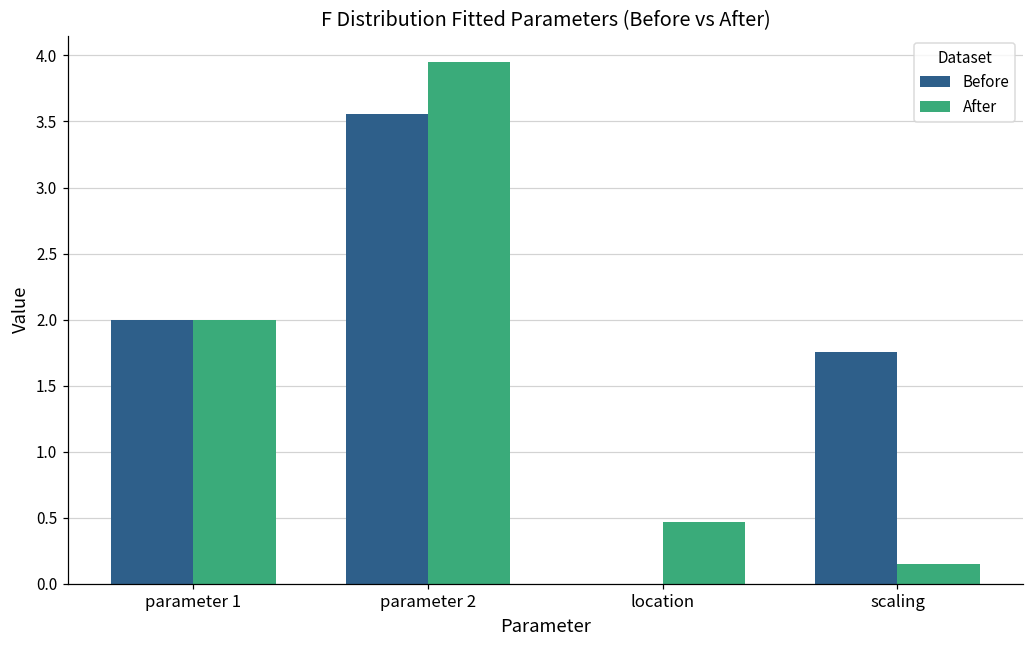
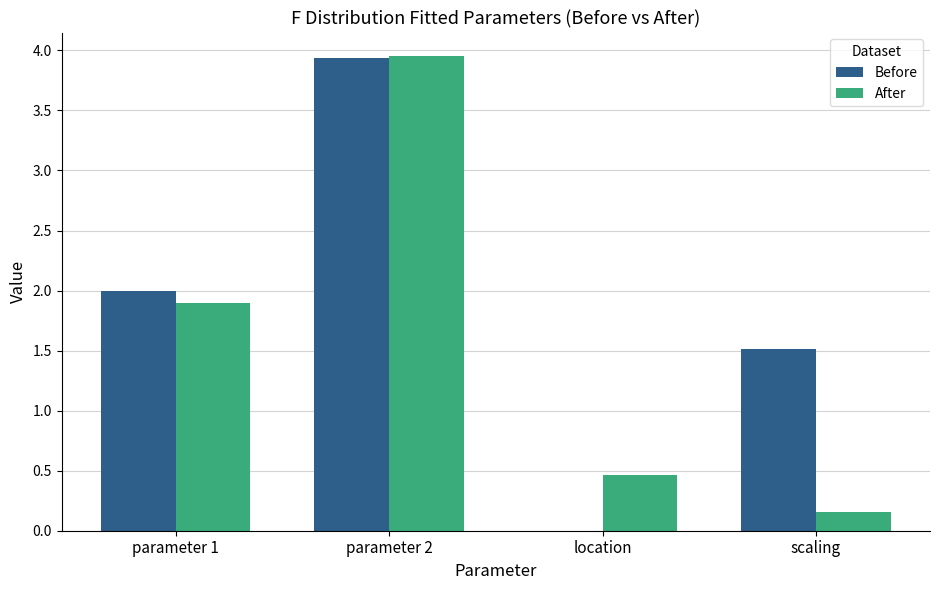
  {
    "Before": {
      "parameter 1": 2.00,
-     "parameter 2": 3.55,
-     "scaling": 1.76
+     "parameter 2": 3.94,
+     "scaling": 1.51
    },
    "After": {
-     "parameter 1": 2.0,
+     "parameter 1": 1.9,
      "parameter 2": 3.95,
      "location": 0.47,
      "scaling": 0.15
    }
  }
